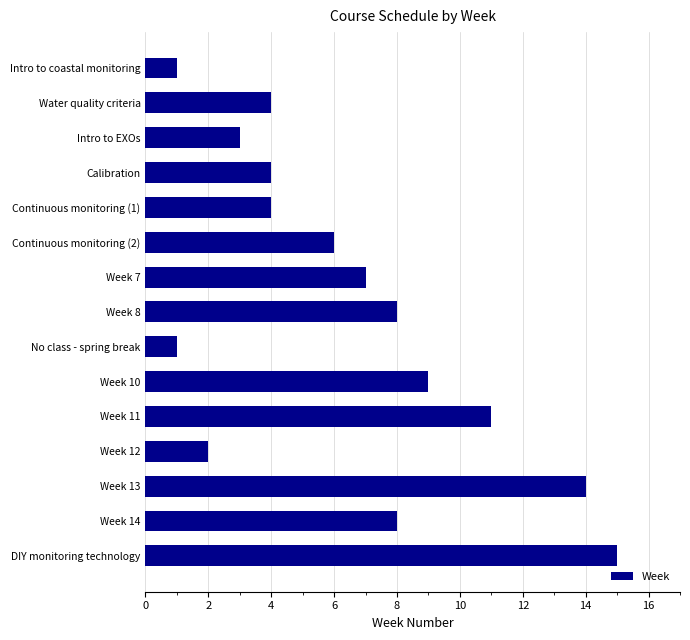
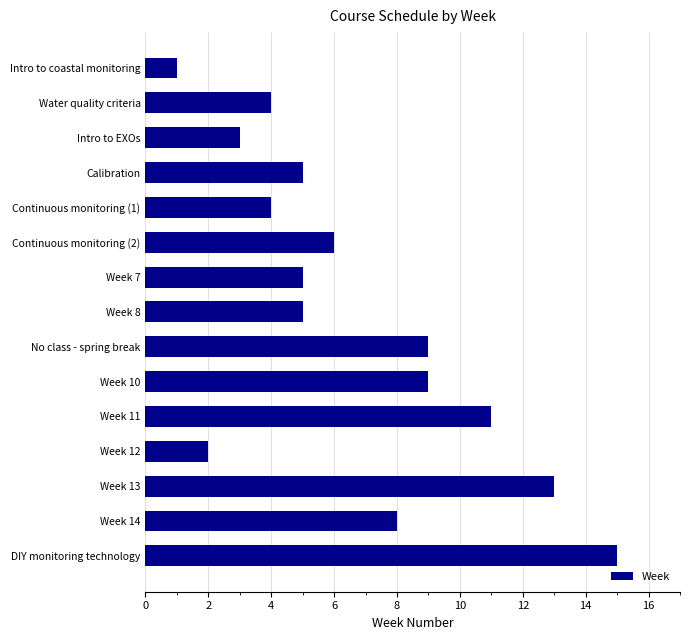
  {
    "Intro to coastal monitoring": 1,
    "Water quality criteria": 4,
    "Intro to EXOs": 3,
-   "Calibration": 4,
+   "Calibration": 5,
    "Continuous monitoring (1)": 4,
    "Continuous monitoring (2)": 6,
-   "Week 7": 7,
-   "Week 8": 8,
-   "No class - spring break": 1,
+   "Week 7": 5,
+   "Week 8": 5,
+   "No class - spring break": 9,
    "Week 10": 9,
    "Week 11": 11,
    "Week 12": 2,
-   "Week 13": 14,
+   "Week 13": 13,
    "Week 14": 8,
    "DIY monitoring technology": 15
  }
